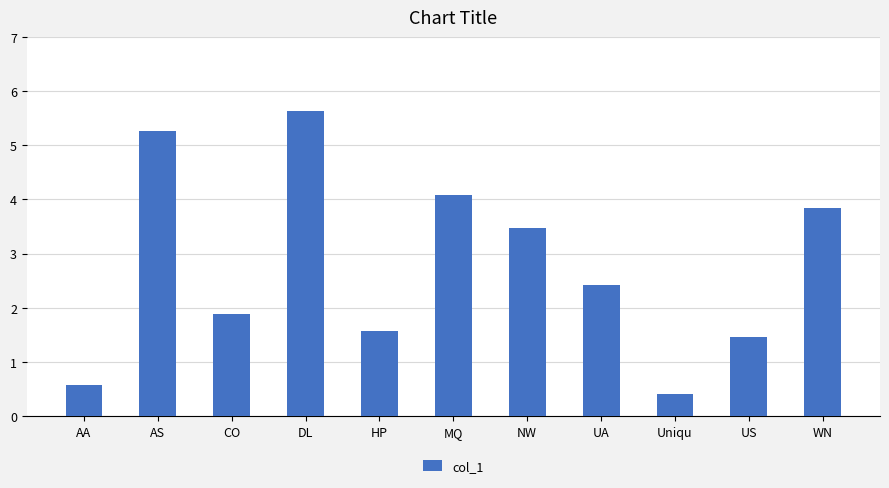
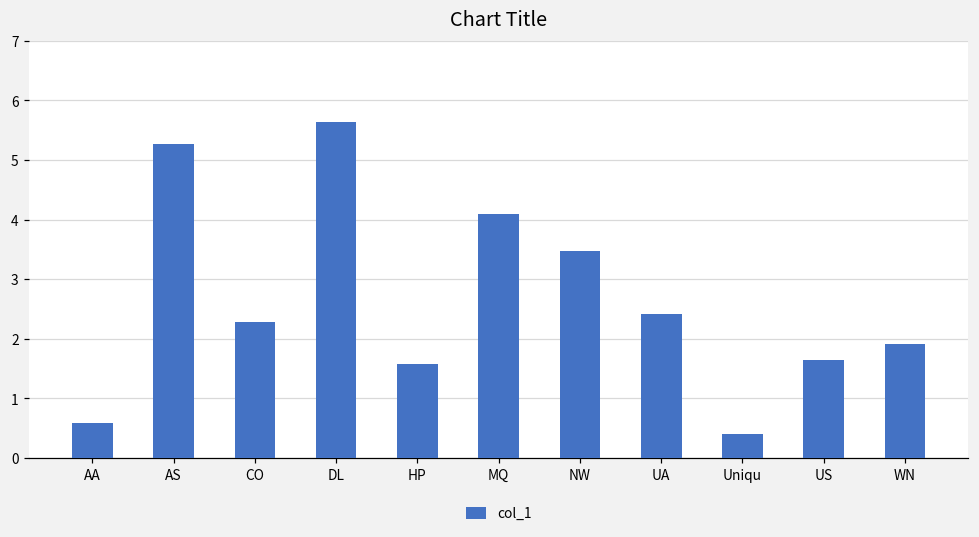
  {
    "AA": 0.6,
    "AS": 5.3,
-   "CO": 1.9,
+   "CO": 2.3,
    "DL": 5.6,
    "HP": 1.6,
    "MQ": 4.1,
    "NW": 3.5,
    "UA": 2.4,
    "Uniqu": 0.4,
-   "US": 1.5,
-   "WN": 3.8
+   "US": 1.6,
+   "WN": 1.9
  }
